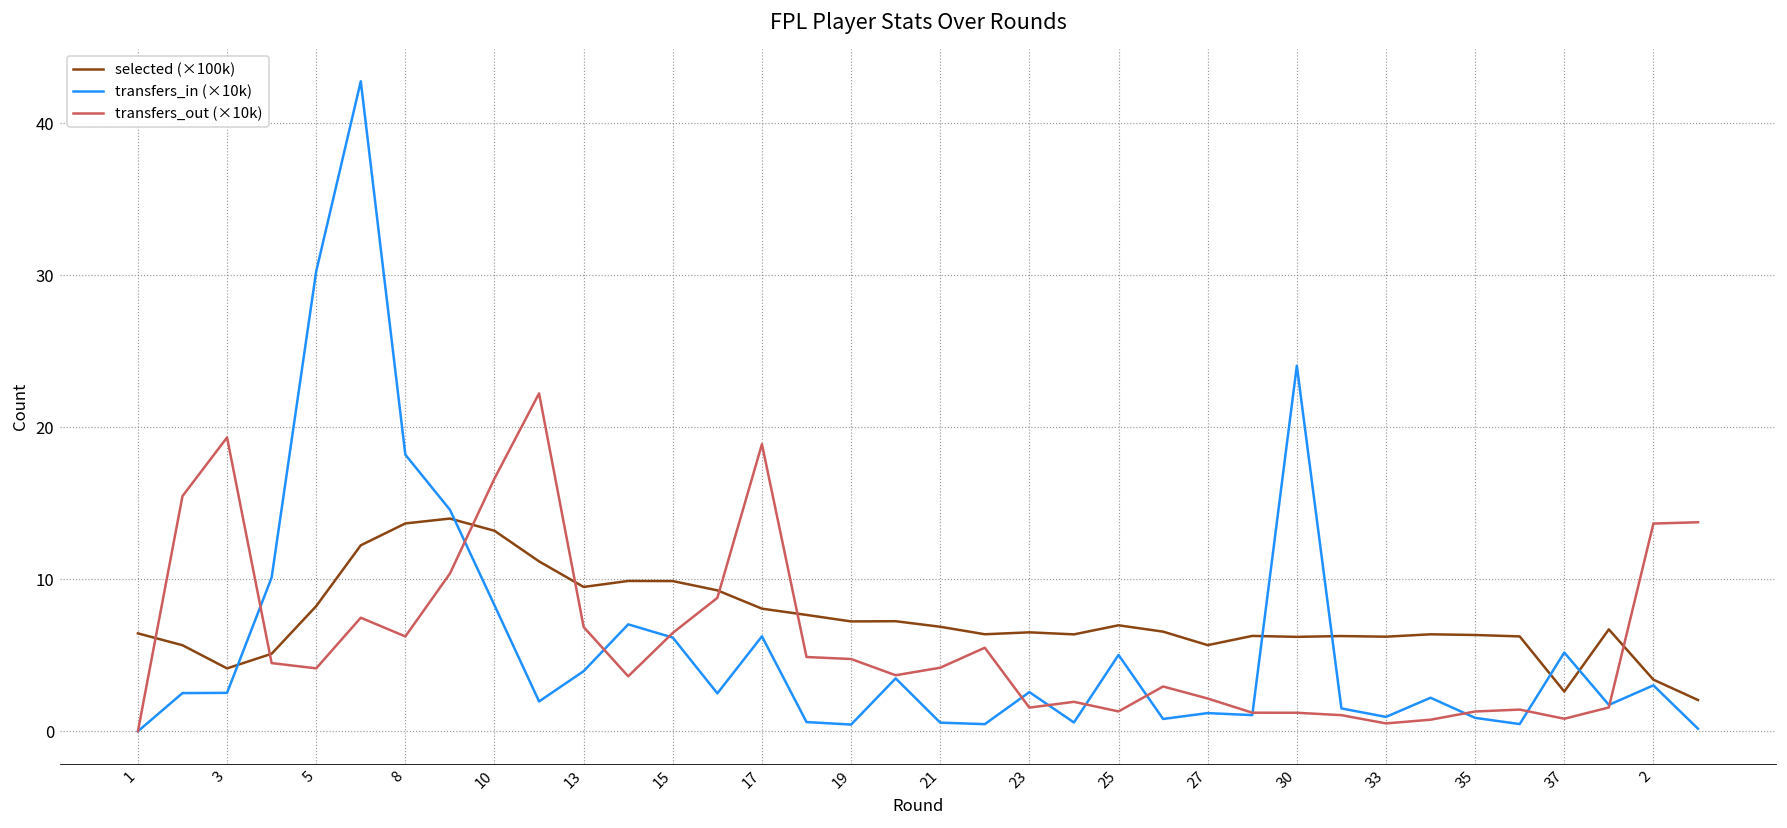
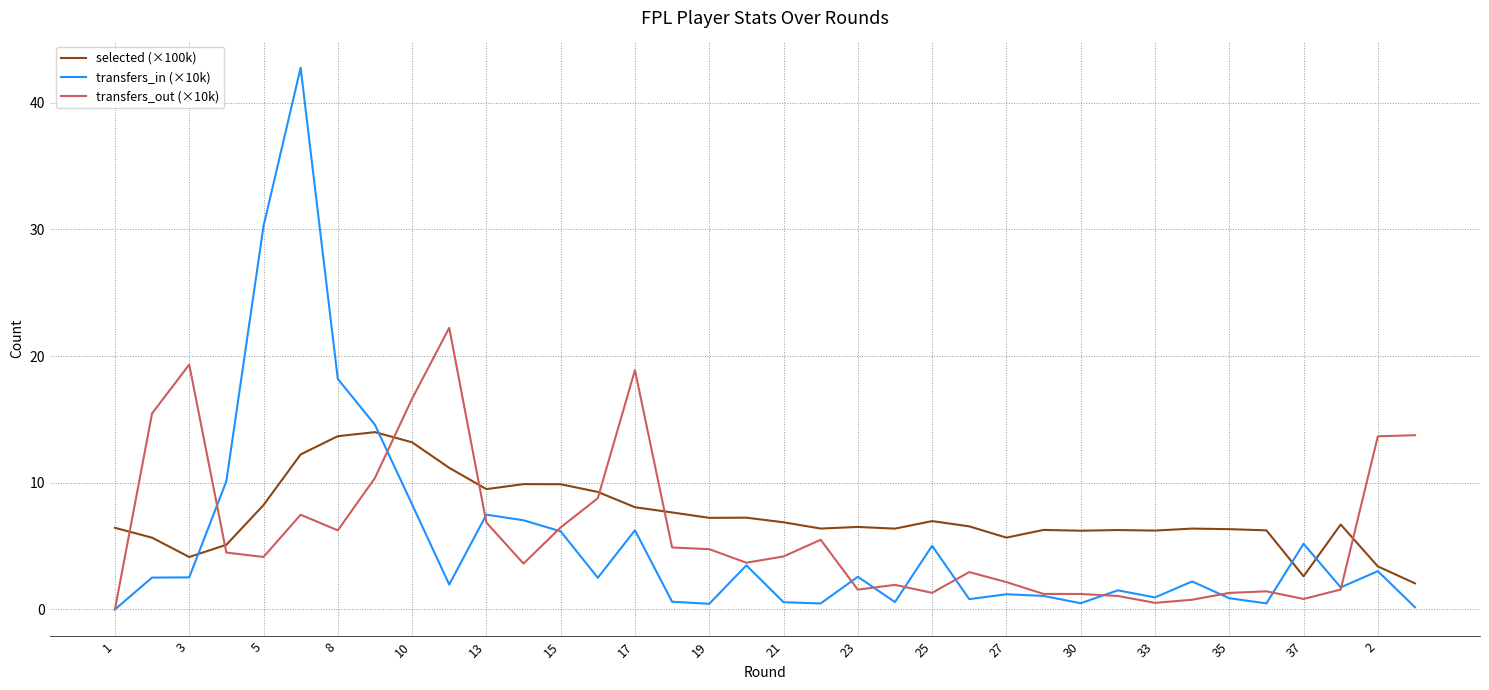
  {
    "selected (×100k)": {
      "1": 6.4,
      "5": 8.2,
      "8": 13.7,
      "10": 13.2,
      "13": 9.5,
      "15": 9.9,
      "17": 8.1,
      "19": 7.2,
      "21": 6.9,
      "23": 6.5,
      "25": 7.0,
      "27": 5.7,
      "30": 6.2,
      "33": 6.2,
      "35": 6.3,
      "37": 2.6
    },
    "transfers_in (×10k)": {
      "5": 30.3,
      "8": 18.2,
      "10": 8.3,
-     "13": 4.0,
+     "13": 7.5,
      "15": 6.2,
      "17": 6.2,
      "19": 0.4,
      "21": 0.6,
      "23": 2.6,
      "25": 5.0,
      "27": 1.2,
-     "30": 24.1,
+     "30": 0.5,
      "33": 0.9,
      "35": 0.9,
      "37": 5.2
    },
    "transfers_out (×10k)": {
      "5": 4.1,
      "8": 6.2,
      "10": 16.6,
      "13": 6.9,
      "15": 6.5,
      "17": 18.9,
      "19": 4.8,
      "21": 4.2,
      "23": 1.6,
      "25": 1.3,
      "27": 2.2,
      "30": 1.2,
      "33": 0.5,
      "35": 1.3,
      "37": 0.8
    }
  }
